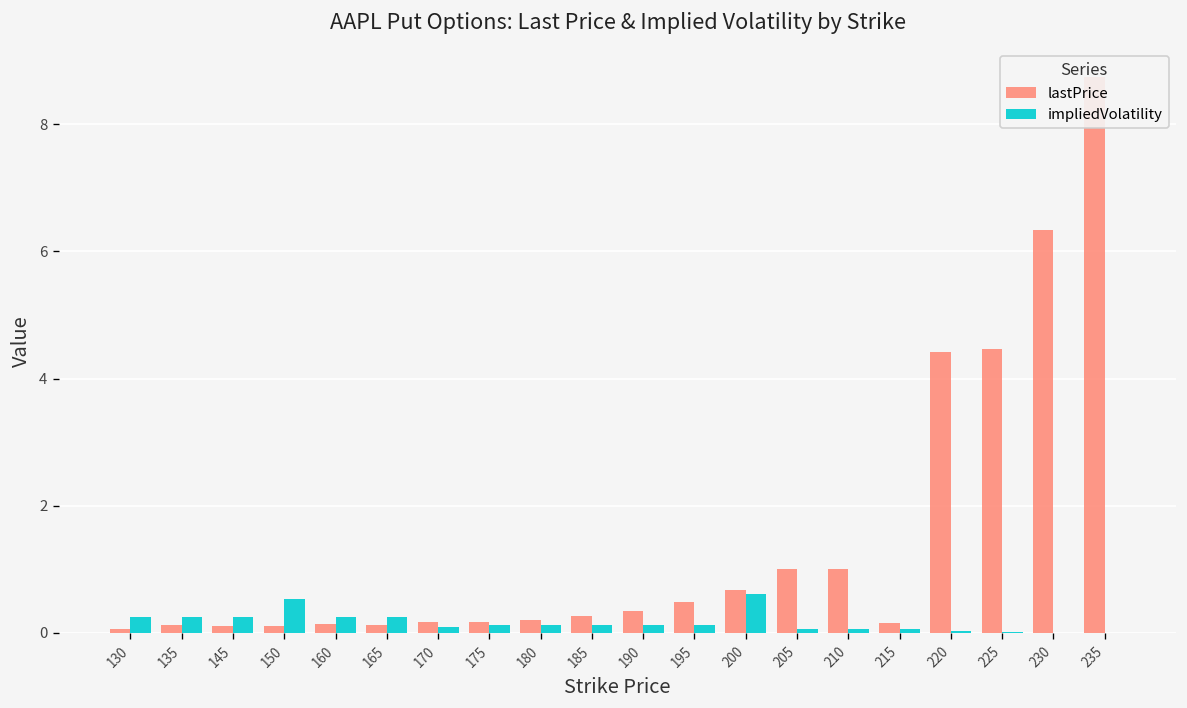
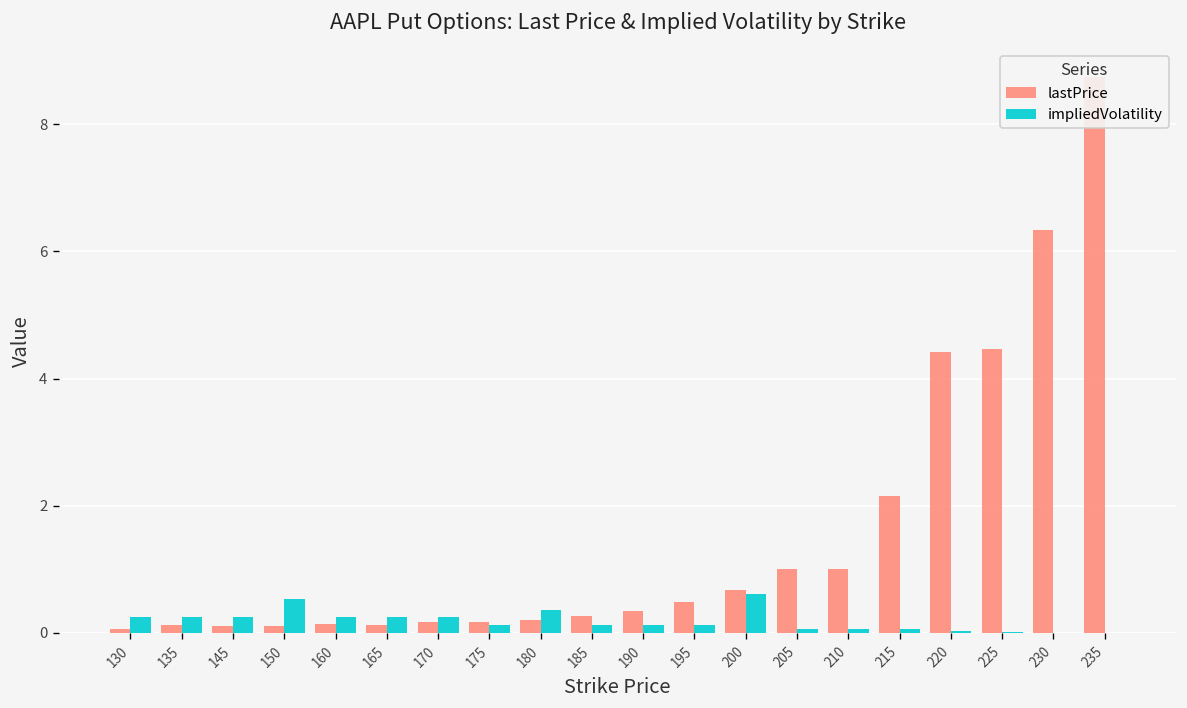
  {
    "lastPrice": {
      "130": 0.1,
      "135": 0.1,
      "145": 0.1,
      "150": 0.1,
      "160": 0.1,
      "165": 0.1,
      "170": 0.2,
      "175": 0.2,
      "180": 0.2,
      "185": 0.3,
      "190": 0.4,
      "195": 0.5,
      "200": 0.7,
      "205": 1.0,
      "210": 1.0,
-     "215": 0.2,
+     "215": 2.2,
      "220": 4.4,
      "225": 4.5,
      "230": 6.3
    },
    "impliedVolatility": {
      "130": 0.3,
      "135": 0.3,
      "145": 0.3,
      "150": 0.5,
      "160": 0.3,
      "165": 0.3,
-     "170": 0.1,
+     "170": 0.3,
      "175": 0.1,
-     "180": 0.1,
+     "180": 0.4,
      "185": 0.1,
      "190": 0.1,
      "195": 0.1,
      "200": 0.6,
      "205": 0.1,
      "210": 0.1,
      "215": 0.1
    }
  }
